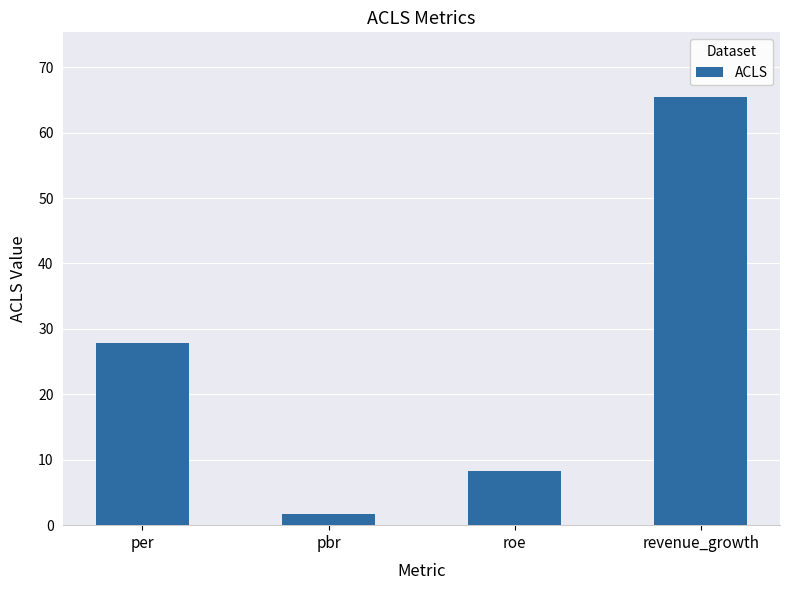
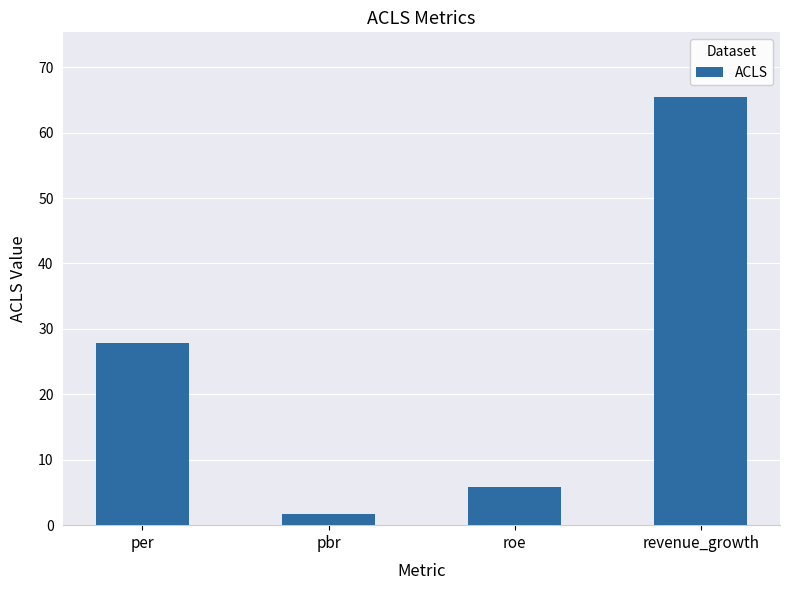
  {
    "per": 28,
    "pbr": 2,
-   "roe": 8,
+   "roe": 6,
    "revenue_growth": 66
  }
